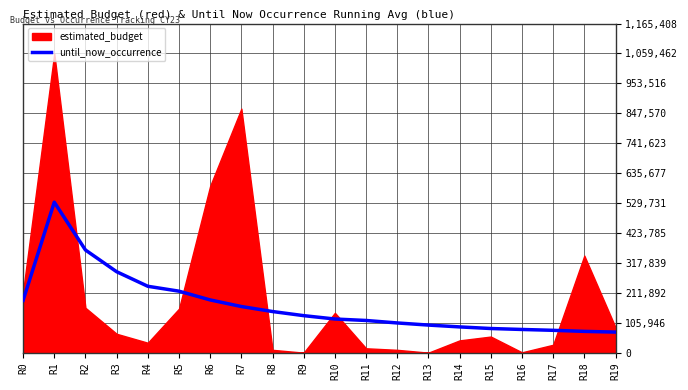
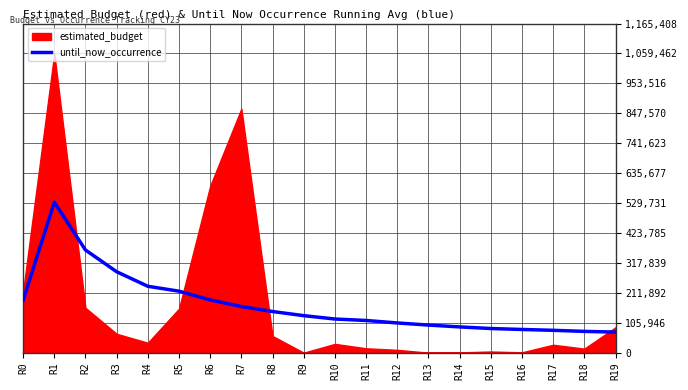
  {
    "until_now_occurrence": {
      "R0": "190,000",
      "R1": "530,000",
      "R2": "360,000",
      "R3": "290,000",
      "R4": "240,000",
      "R5": "220,000",
      "R6": "190,000",
      "R7": "160,000",
      "R8": "150,000",
      "R9": "130,000",
      "R10": "120,000",
      "R11": "110,000",
      "R12": "110,000",
      "R13": "100,000",
      "R14": "90,000",
      "R15": "90,000",
      "R16": "80,000",
      "R17": "80,000",
      "R18": "80,000",
      "R19": "70,000"
    },
    "estimated_budget": {
      "R0": "220,000",
      "R2": "160,000",
      "R3": "70,000",
      "R4": "40,000",
      "R5": "160,000",
      "R6": "590,000",
      "R7": "860,000",
-     "R8": "10,000",
+     "R8": "60,000",
      "R9": "0",
-     "R10": "140,000",
+     "R10": "30,000",
      "R11": "20,000",
      "R12": "10,000",
      "R13": "0",
-     "R14": "40,000",
-     "R15": "60,000",
+     "R14": "0",
+     "R15": "0",
      "R17": "30,000",
-     "R18": "340,000",
+     "R18": "10,000",
      "R19": "90,000"
    }
  }
